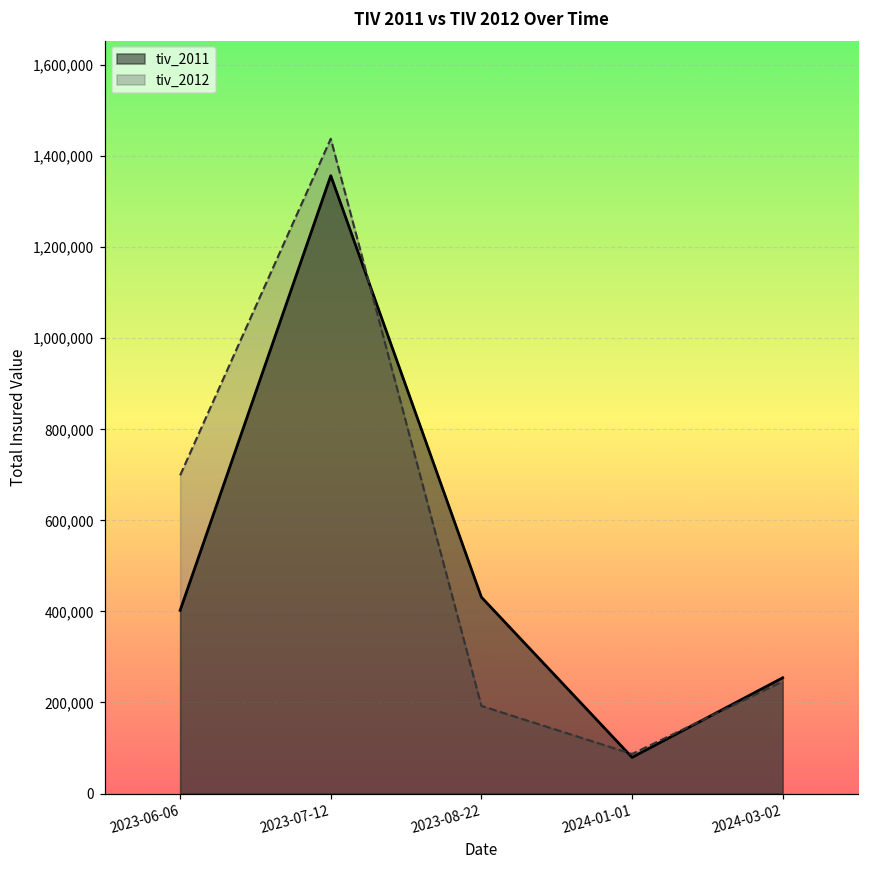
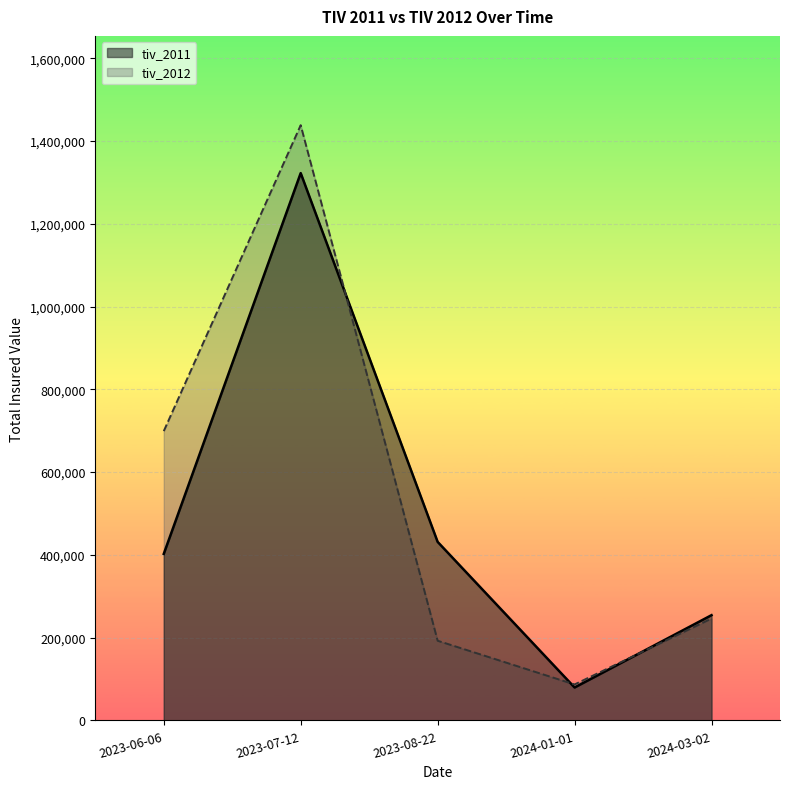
  {
    "tiv_2011": {
      "2023-06-06": "400,000",
-     "2023-07-12": "1,360,000",
+     "2023-07-12": "1,320,000",
      "2023-08-22": "430,000",
      "2024-01-01": "80,000",
      "2024-03-02": "250,000"
    },
    "tiv_2012": {
      "2023-06-06": "700,000",
      "2023-07-12": "1,440,000",
      "2023-08-22": "190,000",
      "2024-01-01": "90,000",
      "2024-03-02": "250,000"
    }
  }
